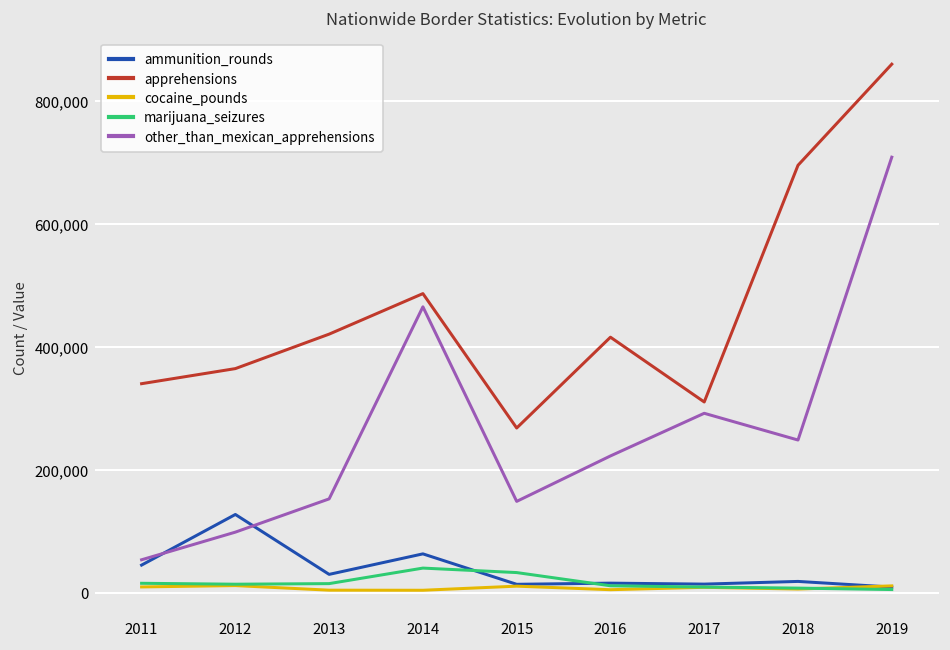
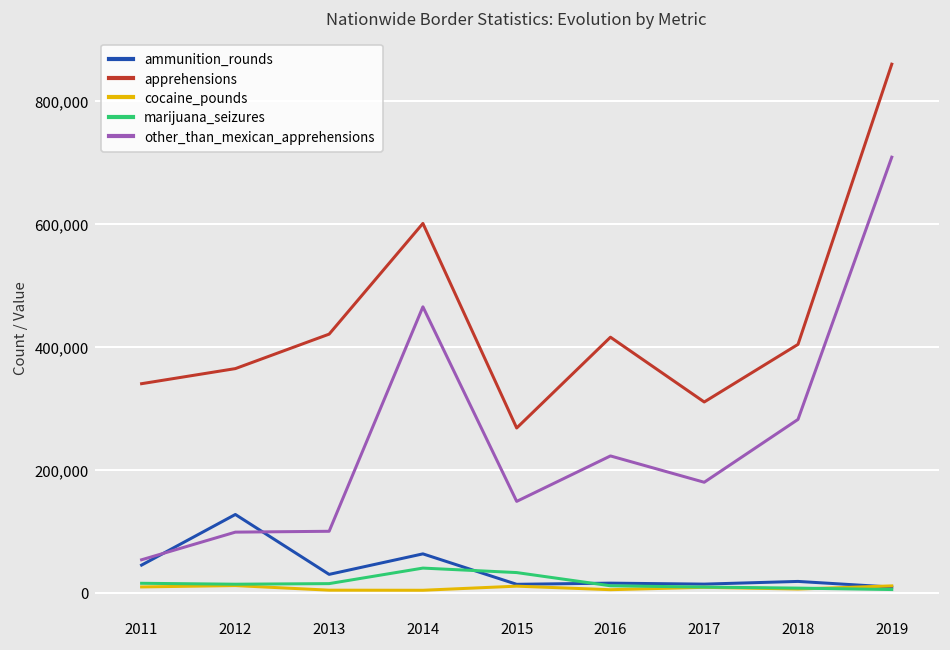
  {
    "ammunition_rounds": {
      "2011": "50,000",
      "2012": "130,000",
      "2013": "30,000",
      "2014": "60,000",
      "2018": "20,000"
    },
    "apprehensions": {
      "2011": "340,000",
      "2012": "360,000",
      "2013": "420,000",
-     "2014": "490,000",
+     "2014": "600,000",
      "2015": "270,000",
      "2016": "420,000",
      "2017": "310,000",
-     "2018": "700,000",
+     "2018": "400,000",
      "2019": "860,000"
    },
    "cocaine_pounds": {
      "2011": "10,000",
      "2013": "0",
      "2014": "0",
      "2016": "10,000"
    },
    "marijuana_seizures": {
      "2011": "20,000",
      "2013": "20,000",
      "2014": "40,000",
      "2015": "30,000"
    },
    "other_than_mexican_apprehensions": {
      "2011": "50,000",
      "2012": "100,000",
-     "2013": "150,000",
+     "2013": "100,000",
      "2014": "470,000",
      "2015": "150,000",
      "2016": "220,000",
-     "2017": "290,000",
-     "2018": "250,000",
+     "2017": "180,000",
+     "2018": "280,000",
      "2019": "710,000"
    }
  }
